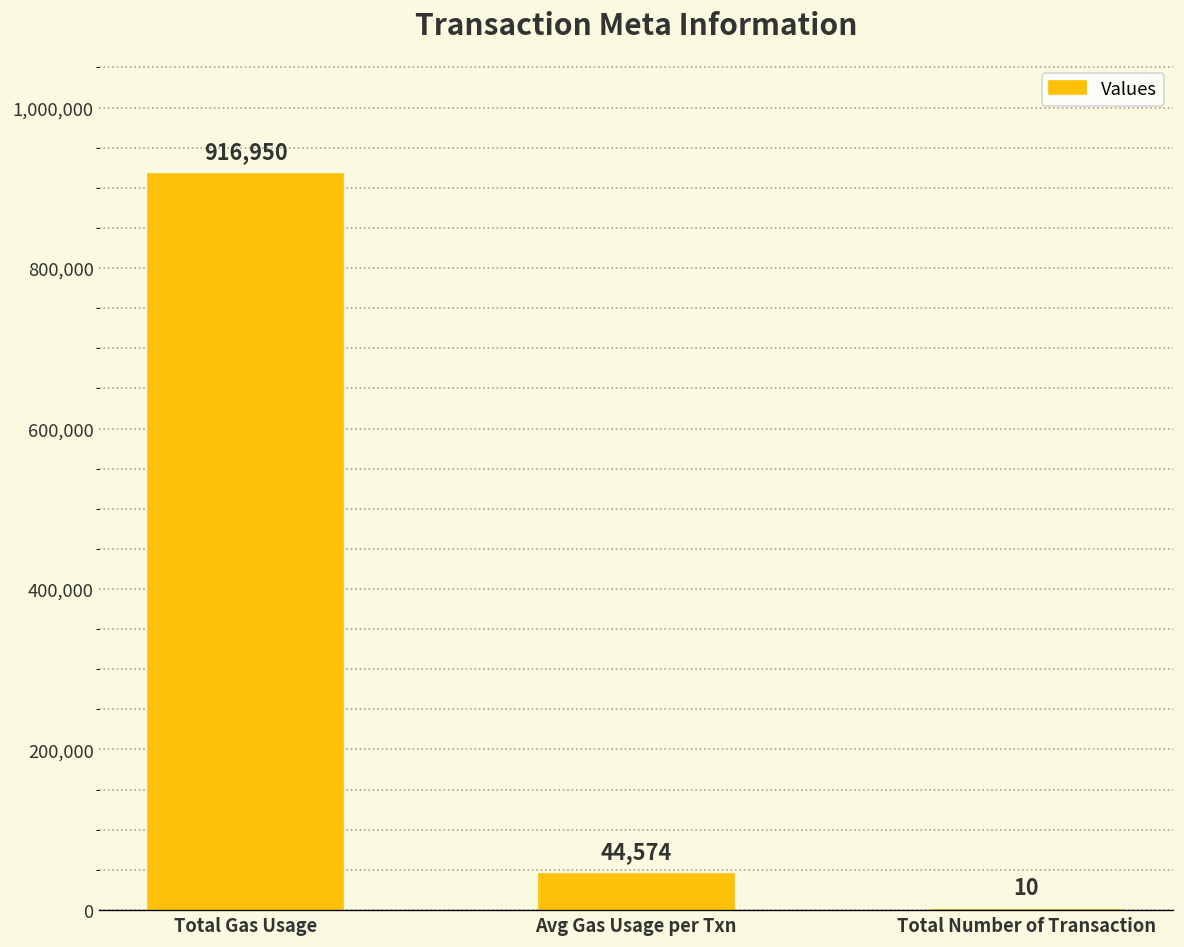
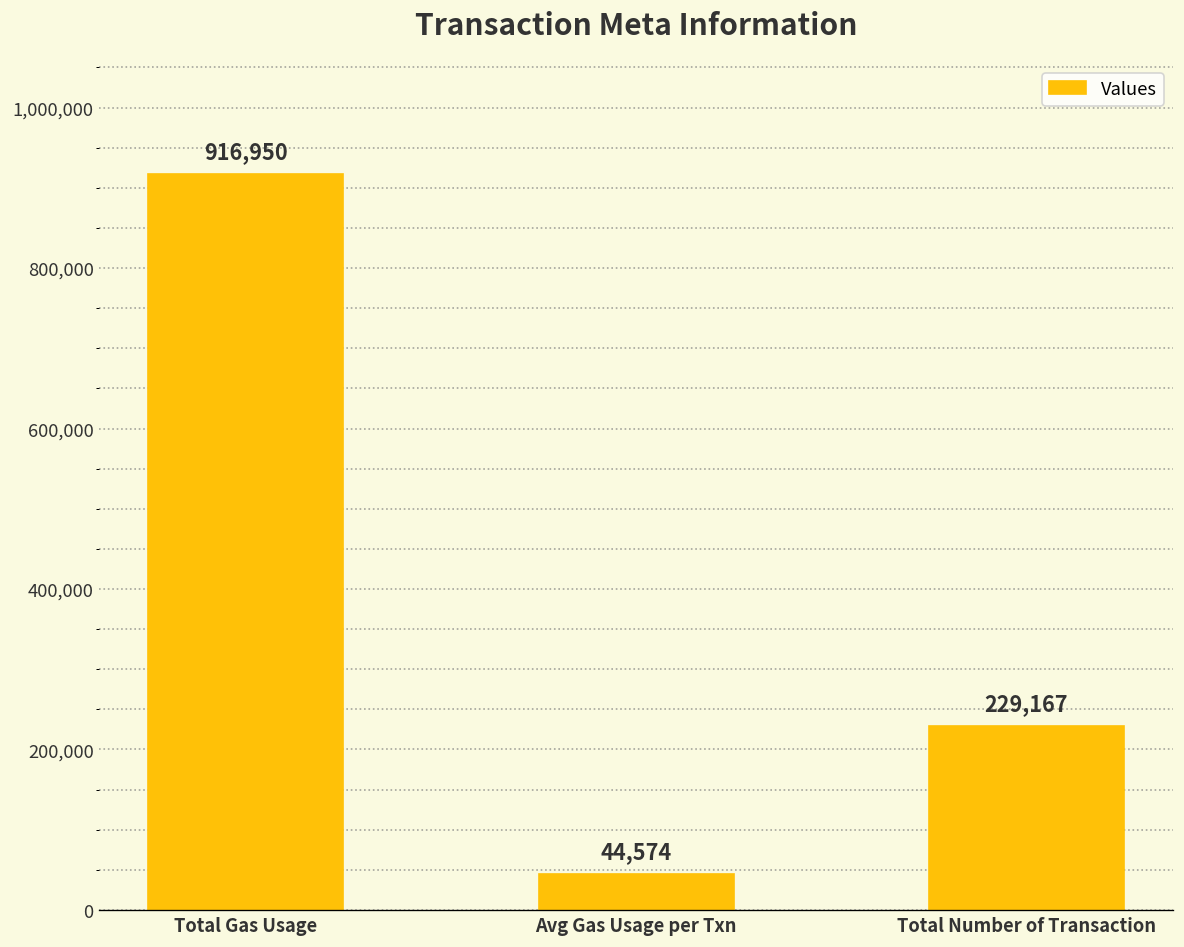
  {
    "Total Gas Usage": "916,950",
    "Avg Gas Usage per Txn": "44,574",
-   "Total Number of Transaction": "10"
+   "Total Number of Transaction": "229,167"
  }
